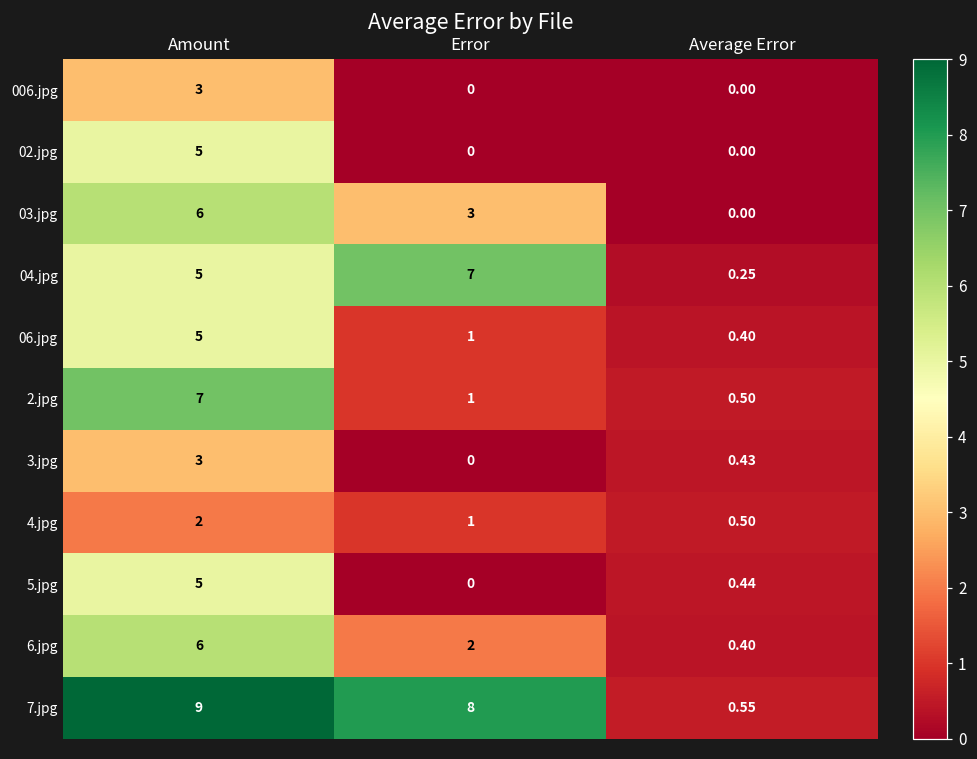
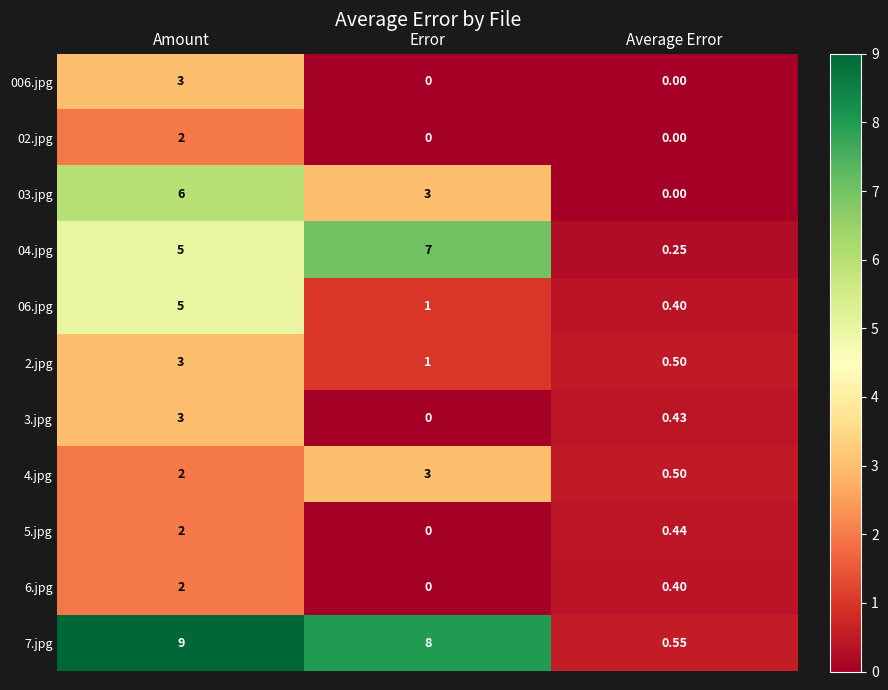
  {
    "006.jpg": {
      "Amount": 3,
      "Error": 0,
      "Average Error": 0.00
    },
    "02.jpg": {
-     "Amount": 5,
+     "Amount": 2,
      "Error": 0,
      "Average Error": 0.00
    },
    "03.jpg": {
      "Amount": 6,
      "Error": 3,
      "Average Error": 0.00
    },
    "04.jpg": {
      "Amount": 5,
      "Error": 7,
      "Average Error": 0.25
    },
    "06.jpg": {
      "Amount": 5,
      "Error": 1,
      "Average Error": 0.40
    },
    "2.jpg": {
-     "Amount": 7,
+     "Amount": 3,
      "Error": 1,
      "Average Error": 0.50
    },
    "3.jpg": {
      "Amount": 3,
      "Error": 0,
      "Average Error": 0.43
    },
    "4.jpg": {
      "Amount": 2,
-     "Error": 1,
+     "Error": 3,
      "Average Error": 0.50
    },
    "5.jpg": {
-     "Amount": 5,
+     "Amount": 2,
      "Error": 0,
      "Average Error": 0.44
    },
    "6.jpg": {
-     "Amount": 6,
-     "Error": 2,
+     "Amount": 2,
+     "Error": 0,
      "Average Error": 0.40
    },
    "7.jpg": {
      "Amount": 9,
      "Error": 8,
      "Average Error": 0.55
    }
  }
